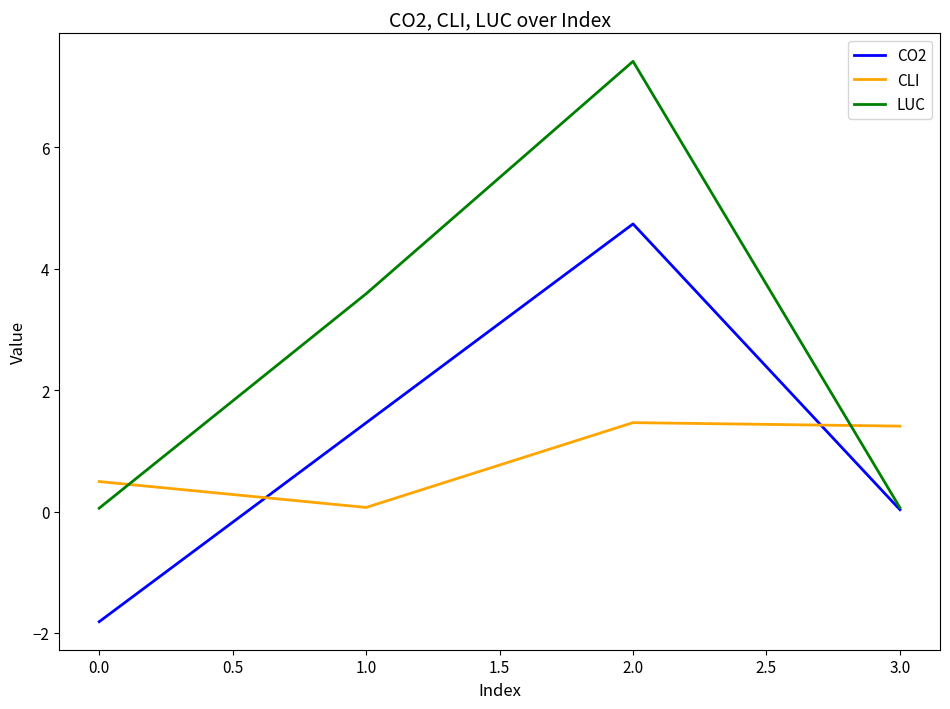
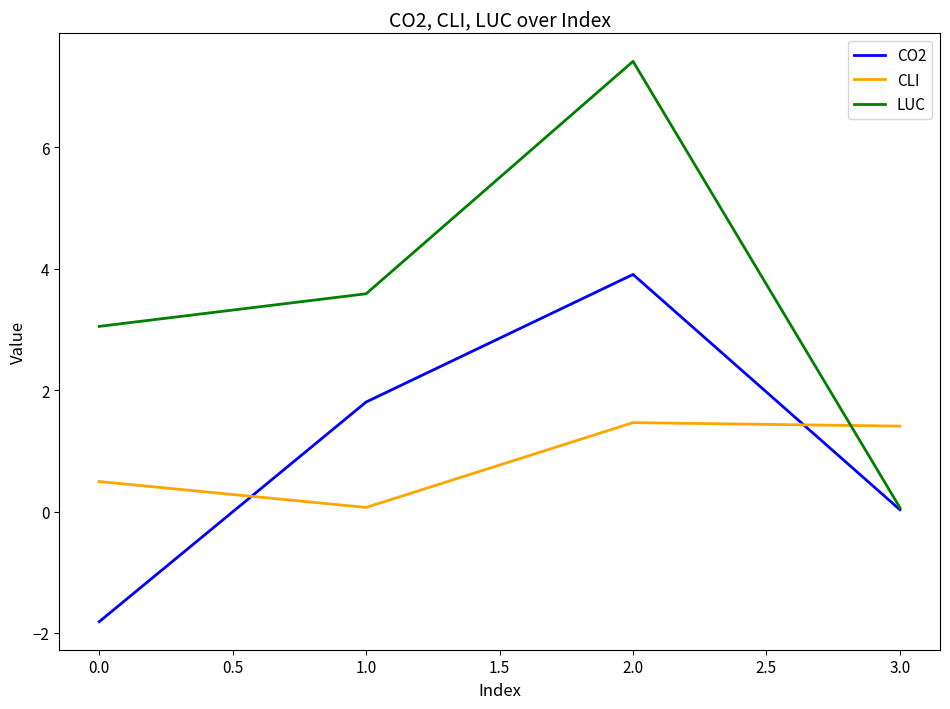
  {
    "CO2": {
      "0.0": -1.8,
-     "1.0": 1.5,
-     "2.0": 4.7
+     "1.0": 1.8,
+     "2.0": 3.9
    },
    "CLI": {
      "0.0": 0.5,
      "1.0": 0.1,
      "2.0": 1.5,
      "3.0": 1.4
    },
    "LUC": {
-     "0.0": 0.1,
+     "0.0": 3.0,
      "1.0": 3.6,
      "2.0": 7.4
    }
  }
